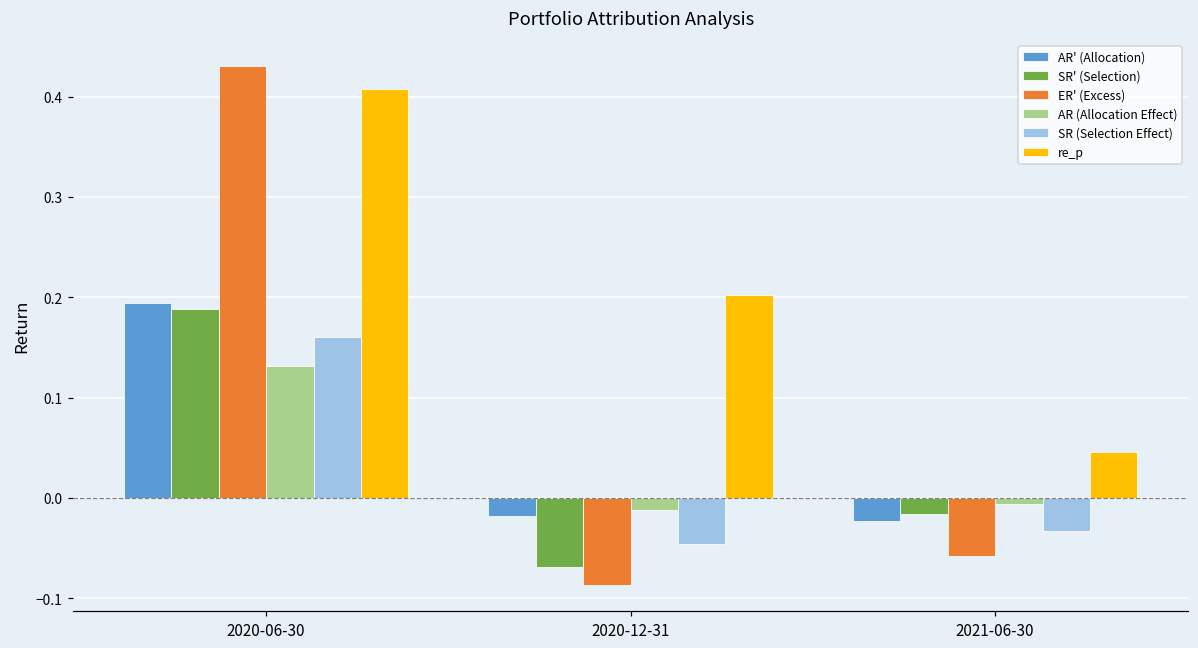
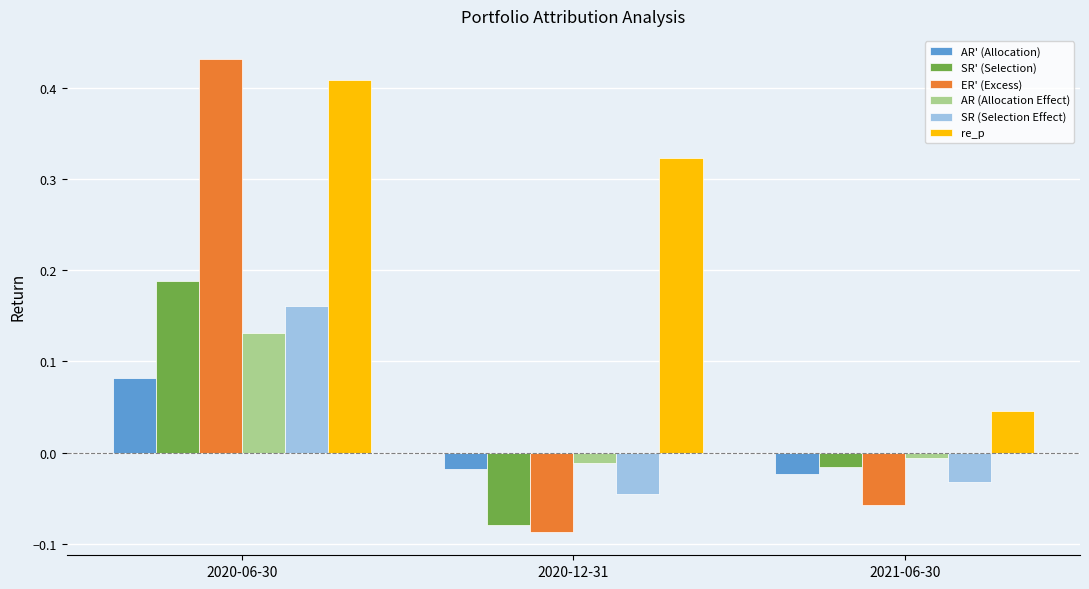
  {
    "AR' (Allocation)": {
-     "2020-06-30": 0.19,
+     "2020-06-30": 0.08,
      "2020-12-31": -0.02,
      "2021-06-30": -0.02
    },
    "SR' (Selection)": {
      "2020-06-30": 0.19,
-     "2020-12-31": -0.07,
+     "2020-12-31": -0.08,
      "2021-06-30": -0.02
    },
    "ER' (Excess)": {
      "2020-06-30": 0.43,
      "2020-12-31": -0.09,
      "2021-06-30": -0.06
    },
    "AR (Allocation Effect)": {
      "2020-06-30": 0.13,
      "2020-12-31": -0.01,
      "2021-06-30": -0.01
    },
    "SR (Selection Effect)": {
      "2020-06-30": 0.16,
      "2020-12-31": -0.05,
      "2021-06-30": -0.03
    },
    "re_p": {
      "2020-06-30": 0.41,
-     "2020-12-31": 0.20,
+     "2020-12-31": 0.32,
      "2021-06-30": 0.05
    }
  }
